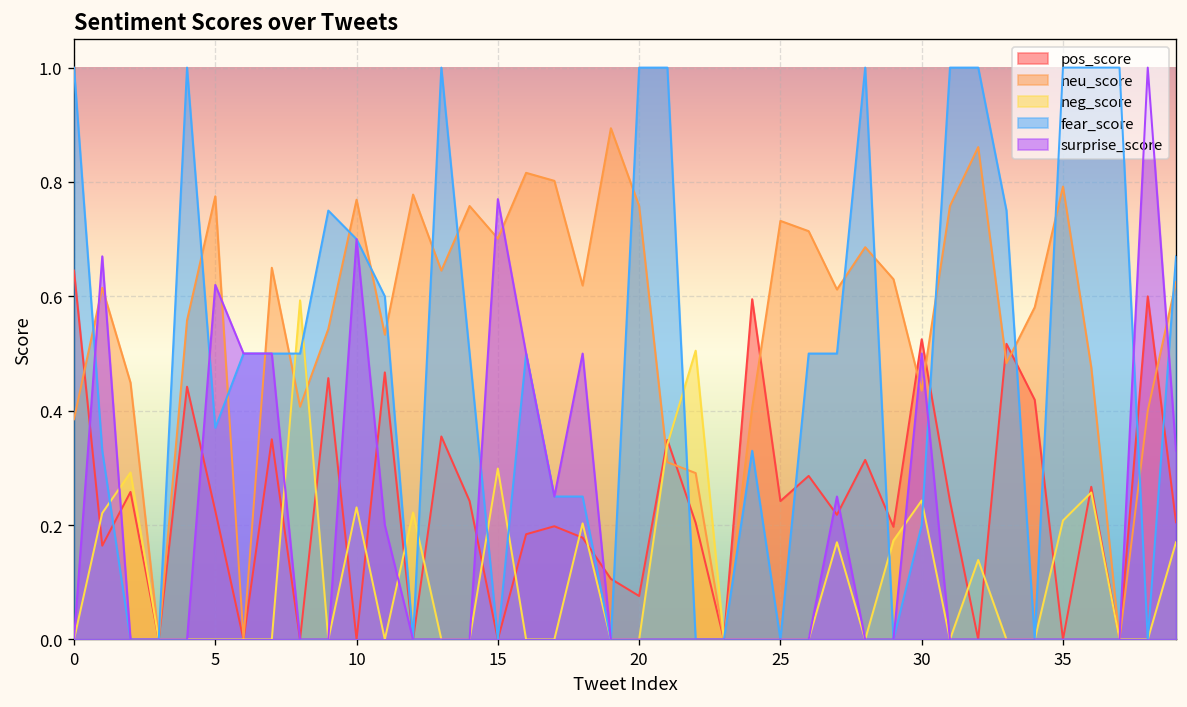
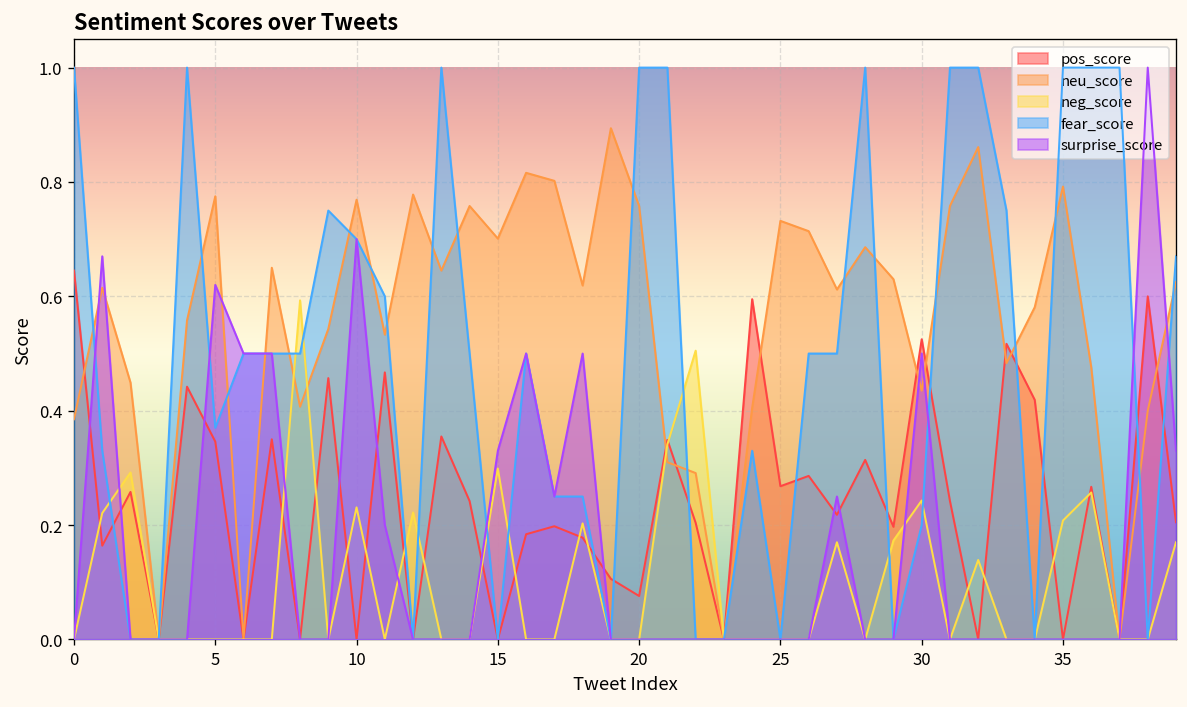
  {
    "pos_score": {
      "0": 0.65,
-     "5": 0.23,
+     "5": 0.35,
      "10": 0.00,
      "20": 0.08,
-     "25": 0.24,
+     "25": 0.27,
      "30": 0.53
    },
    "fear_score": {
      "0": 1.00,
      "5": 0.37,
      "20": 1.00,
      "30": 0.20
    },
    "surprise_score": {
      "5": 0.62,
-     "15": 0.77,
+     "15": 0.33,
      "30": 0.50
    }
  }
